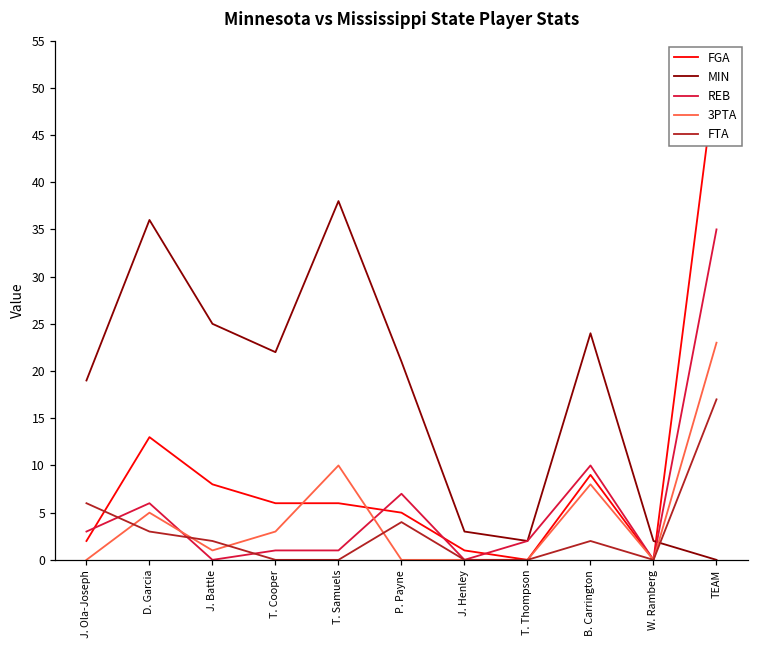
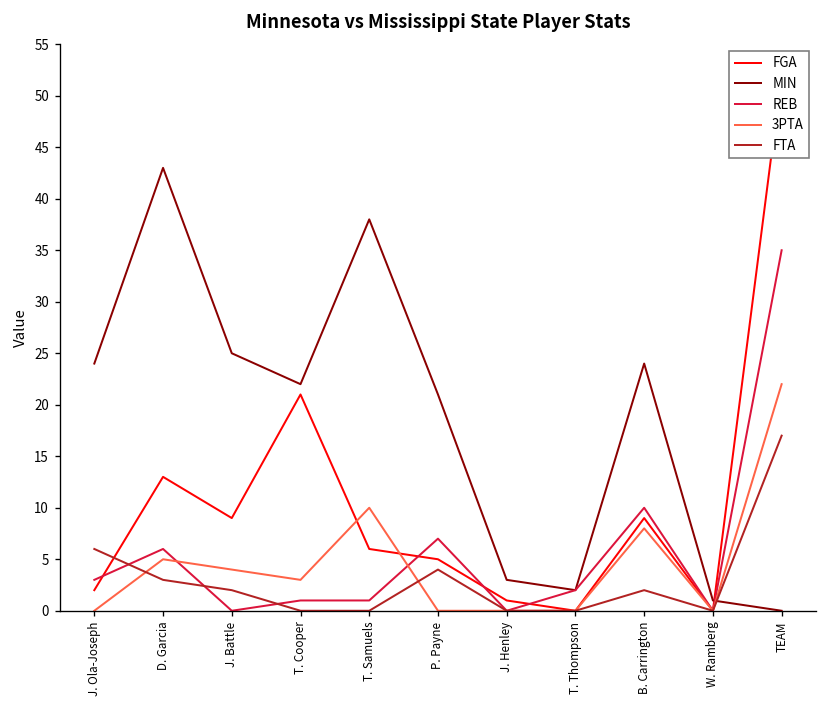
  {
    "FGA": {
      "J. Ola-Joseph": 2,
      "D. Garcia": 13,
-     "J. Battle": 8,
-     "T. Cooper": 6,
+     "J. Battle": 9,
+     "T. Cooper": 21,
      "T. Samuels": 6,
      "P. Payne": 5,
      "J. Henley": 1,
      "B. Carrington": 9
    },
    "MIN": {
-     "J. Ola-Joseph": 19,
-     "D. Garcia": 36,
+     "J. Ola-Joseph": 24,
+     "D. Garcia": 43,
      "J. Battle": 25,
      "T. Cooper": 22,
      "T. Samuels": 38,
      "P. Payne": 21,
      "J. Henley": 3,
      "B. Carrington": 24,
-     "W. Ramberg": 2,
+     "W. Ramberg": 1,
      "TEAM": 0
    },
    "3PTA": {
      "J. Ola-Joseph": 0,
      "D. Garcia": 5,
-     "J. Battle": 1,
+     "J. Battle": 4,
      "T. Cooper": 3,
      "T. Samuels": 10,
      "P. Payne": 0,
      "B. Carrington": 8,
-     "TEAM": 23
+     "TEAM": 22
    }
  }
